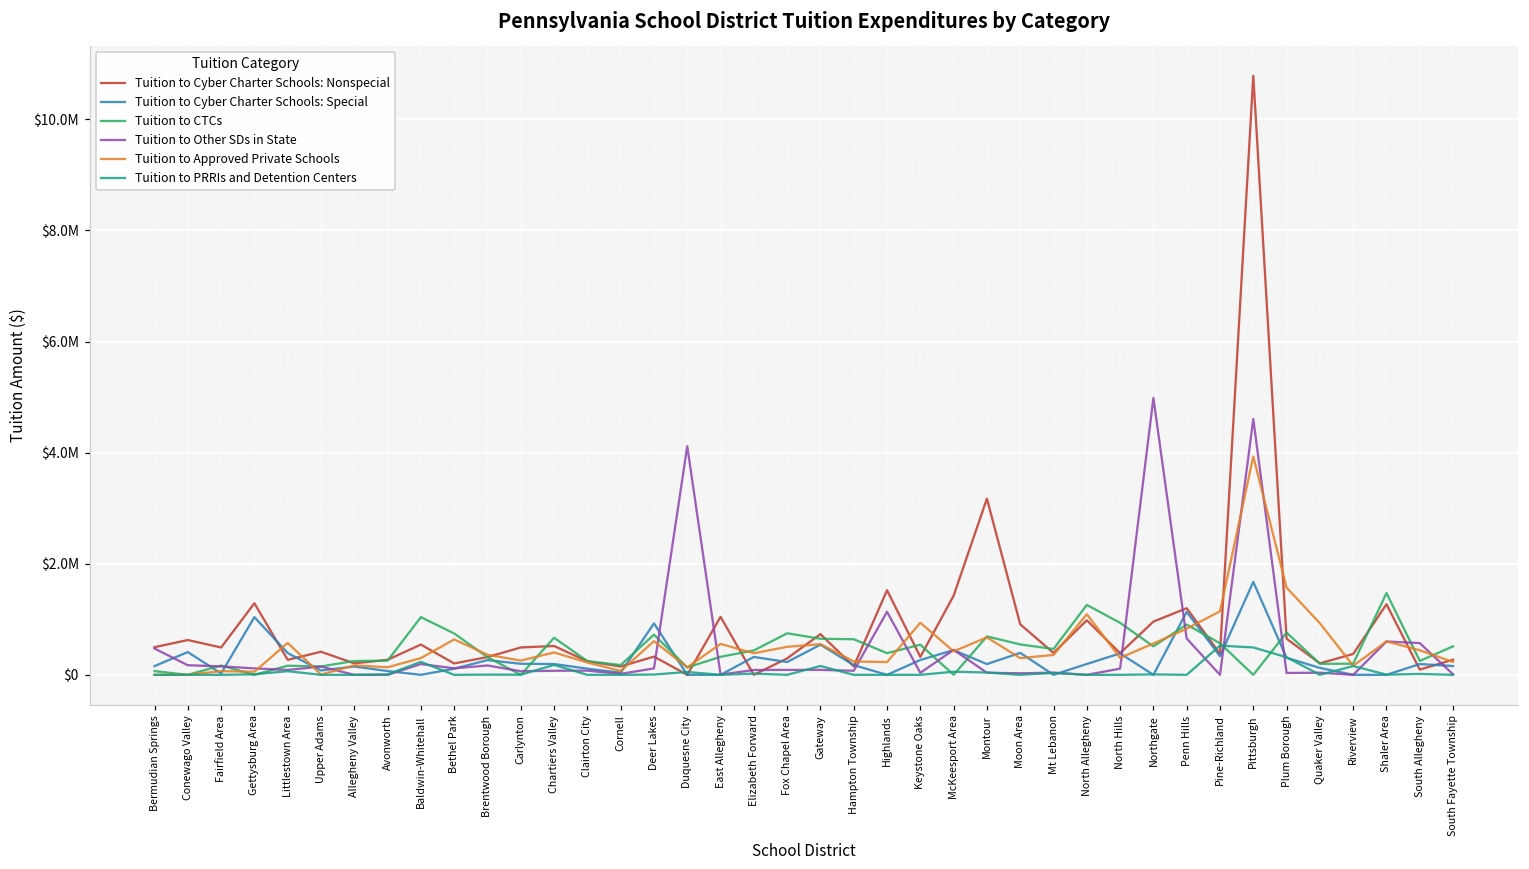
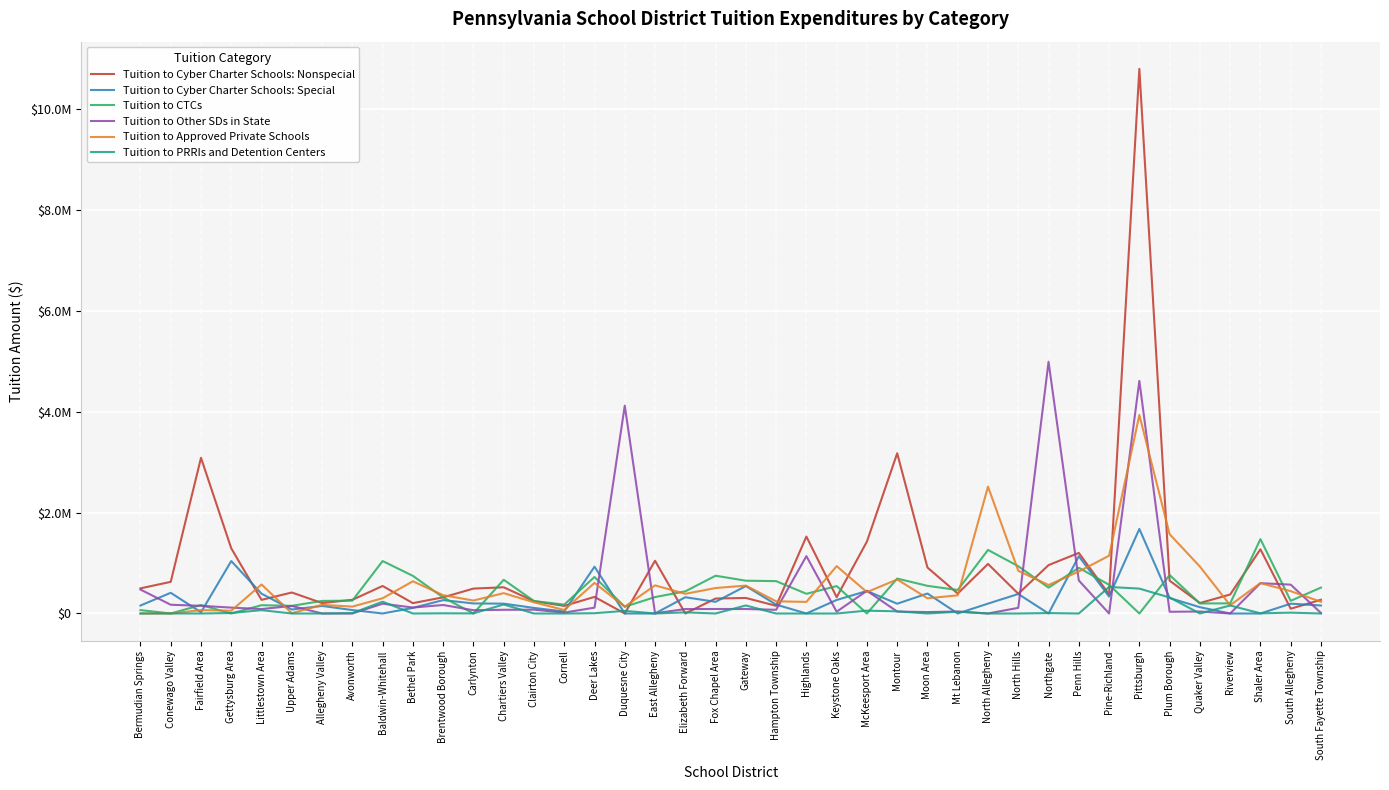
  {
    "Tuition to Cyber Charter Schools: Nonspecial": {
      "Conewago Valley": "$600000",
-     "Fairfield Area": "$500000",
+     "Fairfield Area": "$3100000",
      "Gettysburg Area": "$1300000",
      "Littlestown Area": "$300000",
      "Upper Adams": "$400000",
      "Baldwin-Whitehall": "$500000",
      "Bethel Park": "$200000",
      "Carlynton": "$500000",
      "Chartiers Valley": "$500000",
      "Deer Lakes": "$300000",
      "East Allegheny": "$1000000",
      "Fox Chapel Area": "$300000",
-     "Gateway": "$700000",
+     "Gateway": "$300000",
      "Highlands": "$1500000",
      "Keystone Oaks": "$300000",
      "McKeesport Area": "$1400000",
      "Montour": "$3200000",
      "Moon Area": "$900000",
      "North Allegheny": "$1000000",
      "Northgate": "$1000000",
      "Penn Hills": "$1200000",
      "Pittsburgh": "$10800000",
      "Plum Borough": "$600000",
      "Riverview": "$400000",
      "Shaler Area": "$1300000",
      "South Allegheny": "$100000"
    },
    "Tuition to Cyber Charter Schools: Special": {
      "Bermudian Springs": "$200000",
      "Conewago Valley": "$400000",
      "Gettysburg Area": "$1000000",
      "Littlestown Area": "$400000",
      "Upper Adams": "$100000",
      "Avonworth": "$100000",
      "Baldwin-Whitehall": "$0",
      "Brentwood Borough": "$300000",
      "Carlynton": "$200000",
      "Deer Lakes": "$900000",
      "Elizabeth Forward": "$300000",
      "Fox Chapel Area": "$200000",
      "Keystone Oaks": "$300000",
      "Montour": "$200000",
      "Moon Area": "$400000",
      "North Allegheny": "$200000",
      "Penn Hills": "$1100000",
      "Pittsburgh": "$1700000",
      "Quaker Valley": "$100000",
      "South Allegheny": "$200000",
      "South Fayette Township": "$200000"
    },
    "Tuition to Other SDs in State": {
      "Conewago Valley": "$200000",
      "Gettysburg Area": "$100000",
      "Brentwood Borough": "$200000",
      "Carlynton": "$100000",
      "Chartiers Valley": "$100000",
      "Deer Lakes": "$100000",
      "Duquesne City": "$4100000",
      "Elizabeth Forward": "$100000",
      "Fox Chapel Area": "$100000",
      "Gateway": "$100000",
      "Hampton Township": "$100000",
      "Highlands": "$1100000",
      "North Hills": "$100000",
      "Northgate": "$5000000",
      "Penn Hills": "$700000",
      "Pine-Richland": "$0",
      "Pittsburgh": "$4600000",
      "Plum Borough": "$0",
      "South Allegheny": "$600000"
    },
    "Tuition to Approved Private Schools": {
      "Littlestown Area": "$600000",
      "Avonworth": "$100000",
      "Baldwin-Whitehall": "$300000",
      "Bethel Park": "$600000",
      "Carlynton": "$300000",
      "Chartiers Valley": "$400000",
      "Deer Lakes": "$600000",
      "East Allegheny": "$600000",
      "Fox Chapel Area": "$500000",
      "Hampton Township": "$200000",
      "Highlands": "$200000",
      "Keystone Oaks": "$900000",
      "Moon Area": "$300000",
-     "North Allegheny": "$1100000",
-     "North Hills": "$300000",
+     "North Allegheny": "$2500000",
+     "North Hills": "$800000",
      "Northgate": "$600000",
      "Penn Hills": "$800000",
      "Pine-Richland": "$1100000",
      "Pittsburgh": "$3900000",
      "Plum Borough": "$1600000",
      "Quaker Valley": "$900000",
      "South Allegheny": "$400000"
    }
  }
